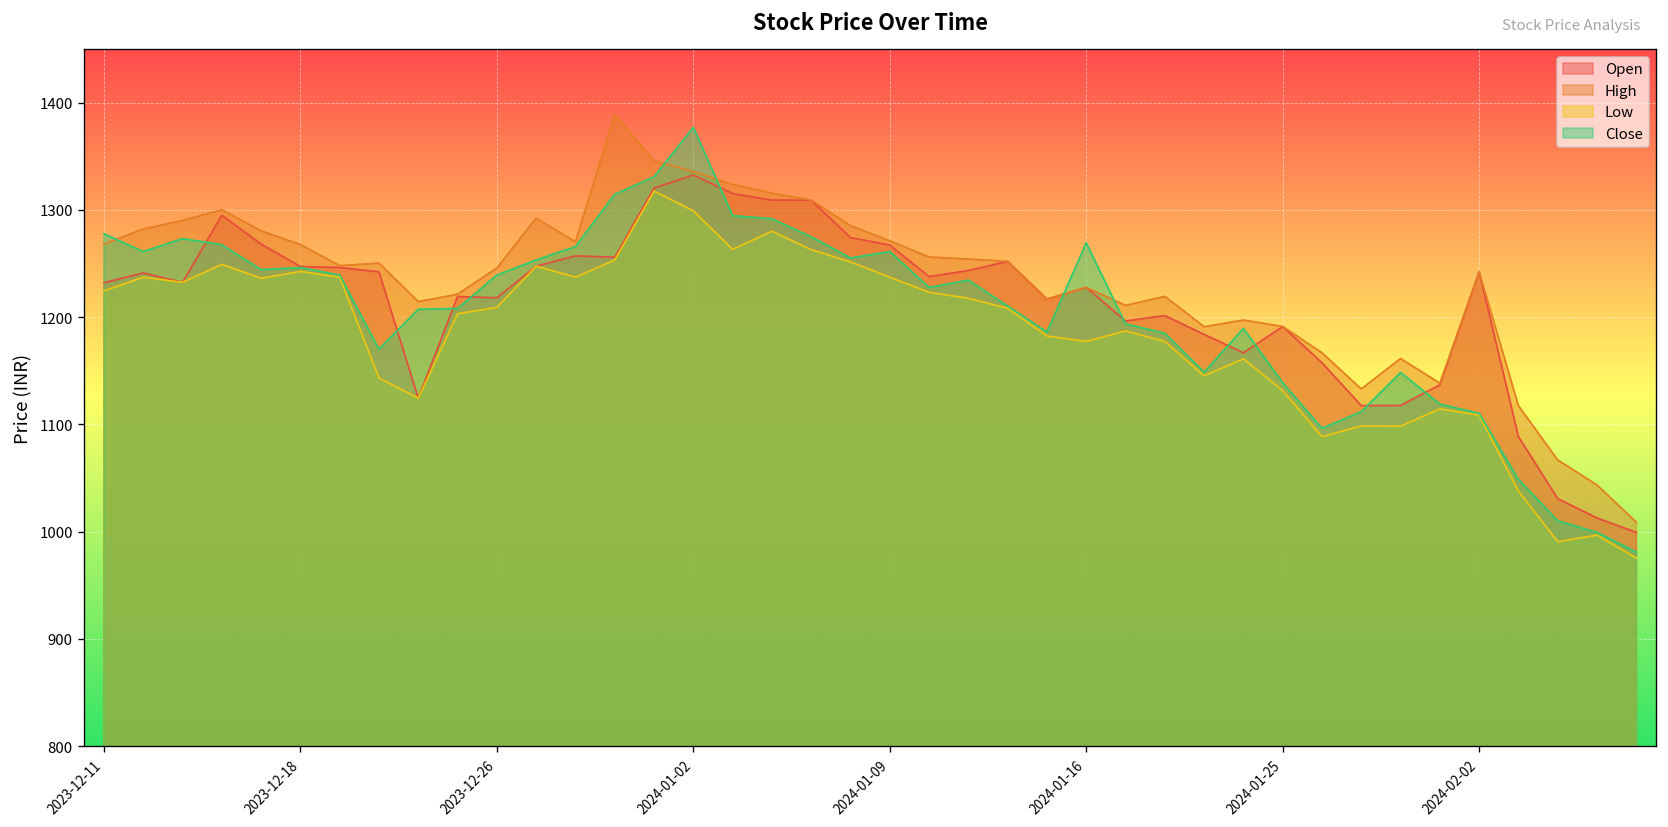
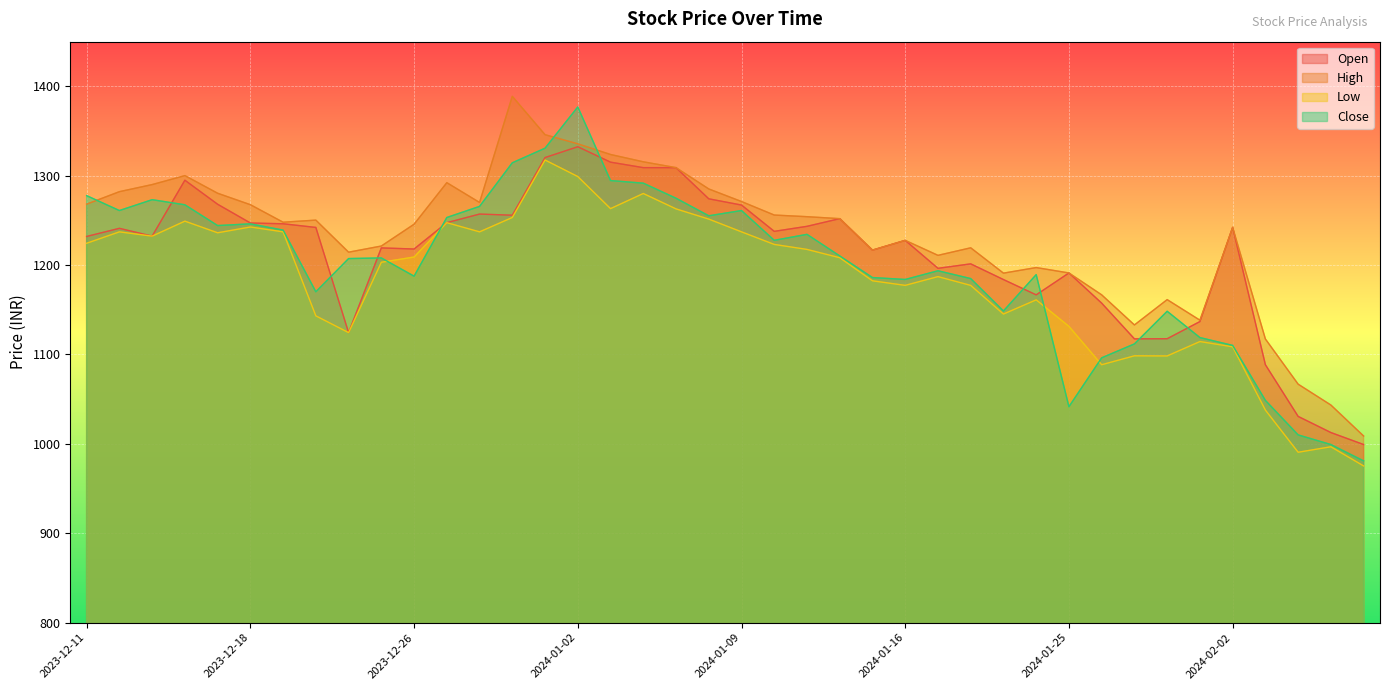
  {
    "Close": {
      "2023-12-11": 1280,
-     "2023-12-26": 1240,
+     "2023-12-26": 1190,
      "2024-01-02": 1380,
      "2024-01-09": 1260,
-     "2024-01-16": 1270,
-     "2024-01-25": 1140
+     "2024-01-16": 1180,
+     "2024-01-25": 1040
    }
  }
